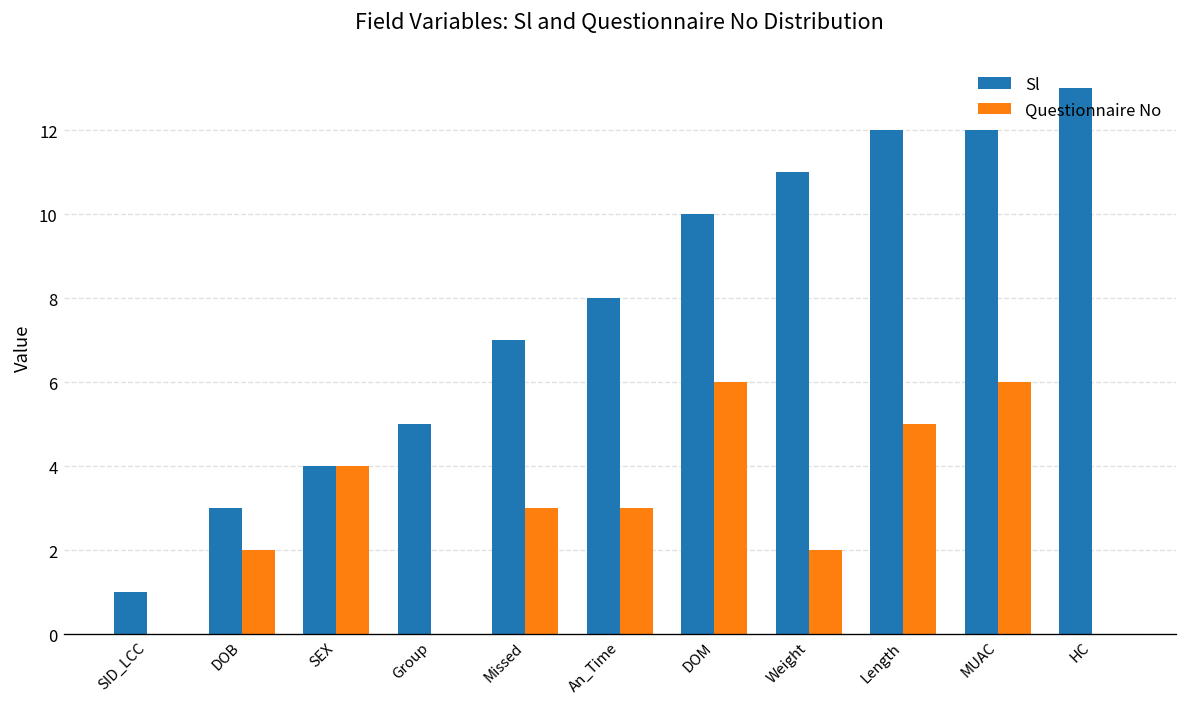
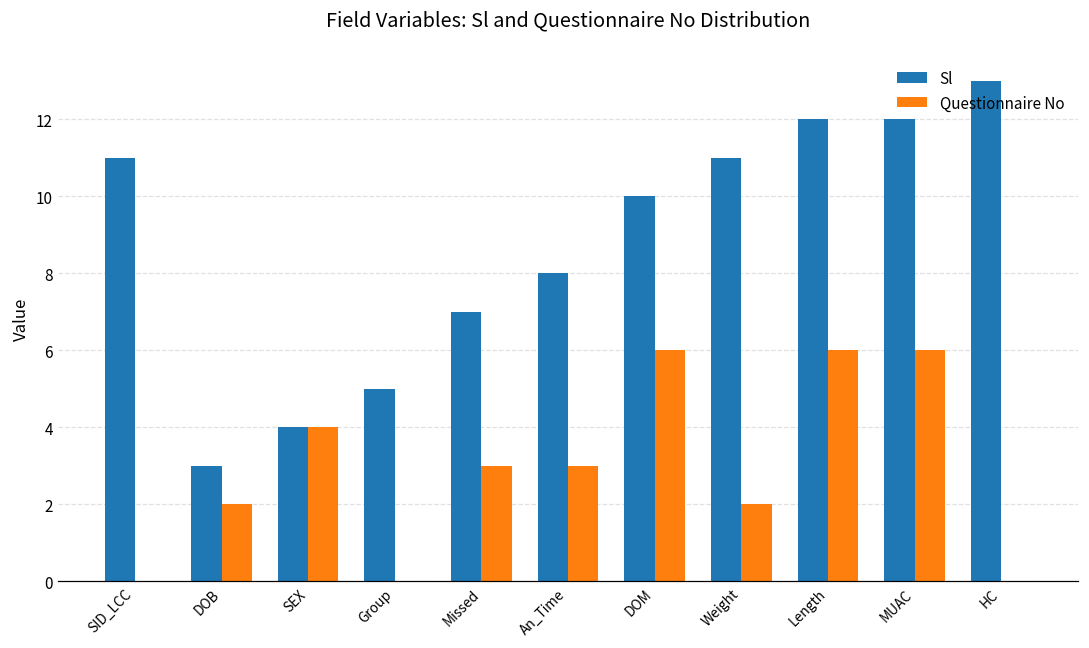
  {
    "Sl": {
-     "SID_LCC": 1,
+     "SID_LCC": 11,
      "DOB": 3,
      "SEX": 4,
      "Group": 5,
      "Missed": 7,
      "An_Time": 8,
      "DOM": 10,
      "Weight": 11,
      "Length": 12,
      "MUAC": 12,
      "HC": 13
    },
    "Questionnaire No": {
      "SID_LCC": 0,
      "DOB": 2,
      "SEX": 4,
      "Group": 0,
      "Missed": 3,
      "An_Time": 3,
      "DOM": 6,
      "Weight": 2,
-     "Length": 5,
+     "Length": 6,
      "MUAC": 6,
      "HC": 0
    }
  }
